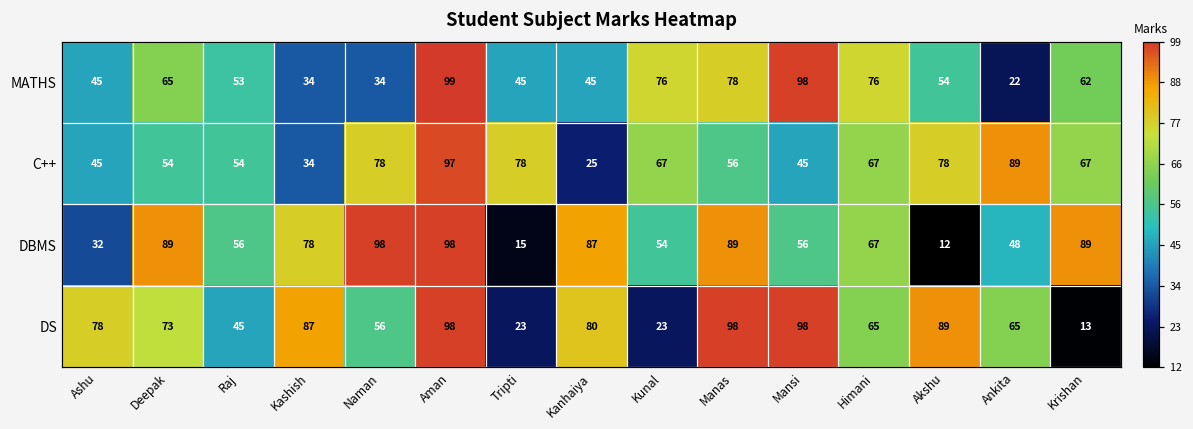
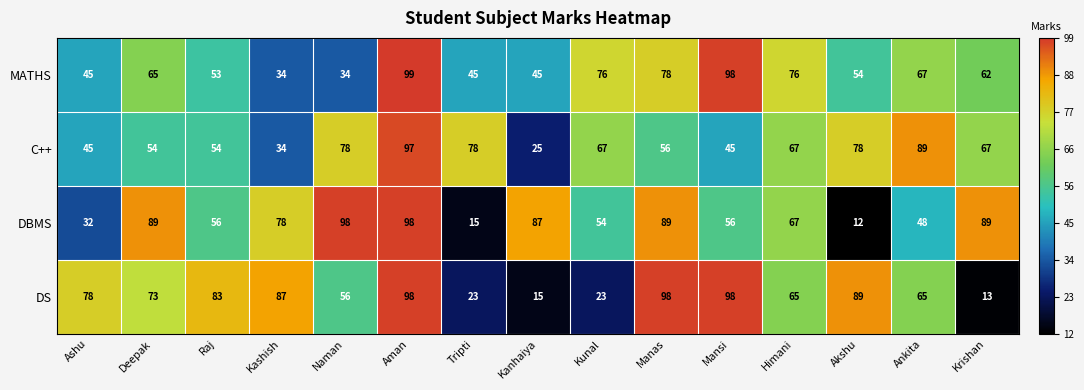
  {
    "MATHS": {
      "Ashu": 45,
      "Deepak": 65,
      "Raj": 53,
      "Kashish": 34,
      "Naman": 34,
      "Aman": 99,
      "Tripti": 45,
      "Kanhaiya": 45,
      "Kunal": 76,
      "Manas": 78,
      "Mansi": 98,
      "Himani": 76,
      "Akshu": 54,
-     "Ankita": 22,
+     "Ankita": 67,
      "Krishan": 62
    },
    "C++": {
      "Ashu": 45,
      "Deepak": 54,
      "Raj": 54,
      "Kashish": 34,
      "Naman": 78,
      "Aman": 97,
      "Tripti": 78,
      "Kanhaiya": 25,
      "Kunal": 67,
      "Manas": 56,
      "Mansi": 45,
      "Himani": 67,
      "Akshu": 78,
      "Ankita": 89,
      "Krishan": 67
    },
    "DBMS": {
      "Ashu": 32,
      "Deepak": 89,
      "Raj": 56,
      "Kashish": 78,
      "Naman": 98,
      "Aman": 98,
      "Tripti": 15,
      "Kanhaiya": 87,
      "Kunal": 54,
      "Manas": 89,
      "Mansi": 56,
      "Himani": 67,
      "Akshu": 12,
      "Ankita": 48,
      "Krishan": 89
    },
    "DS": {
      "Ashu": 78,
      "Deepak": 73,
-     "Raj": 45,
+     "Raj": 83,
      "Kashish": 87,
      "Naman": 56,
      "Aman": 98,
      "Tripti": 23,
-     "Kanhaiya": 80,
+     "Kanhaiya": 15,
      "Kunal": 23,
      "Manas": 98,
      "Mansi": 98,
      "Himani": 65,
      "Akshu": 89,
      "Ankita": 65,
      "Krishan": 13
    }
  }
